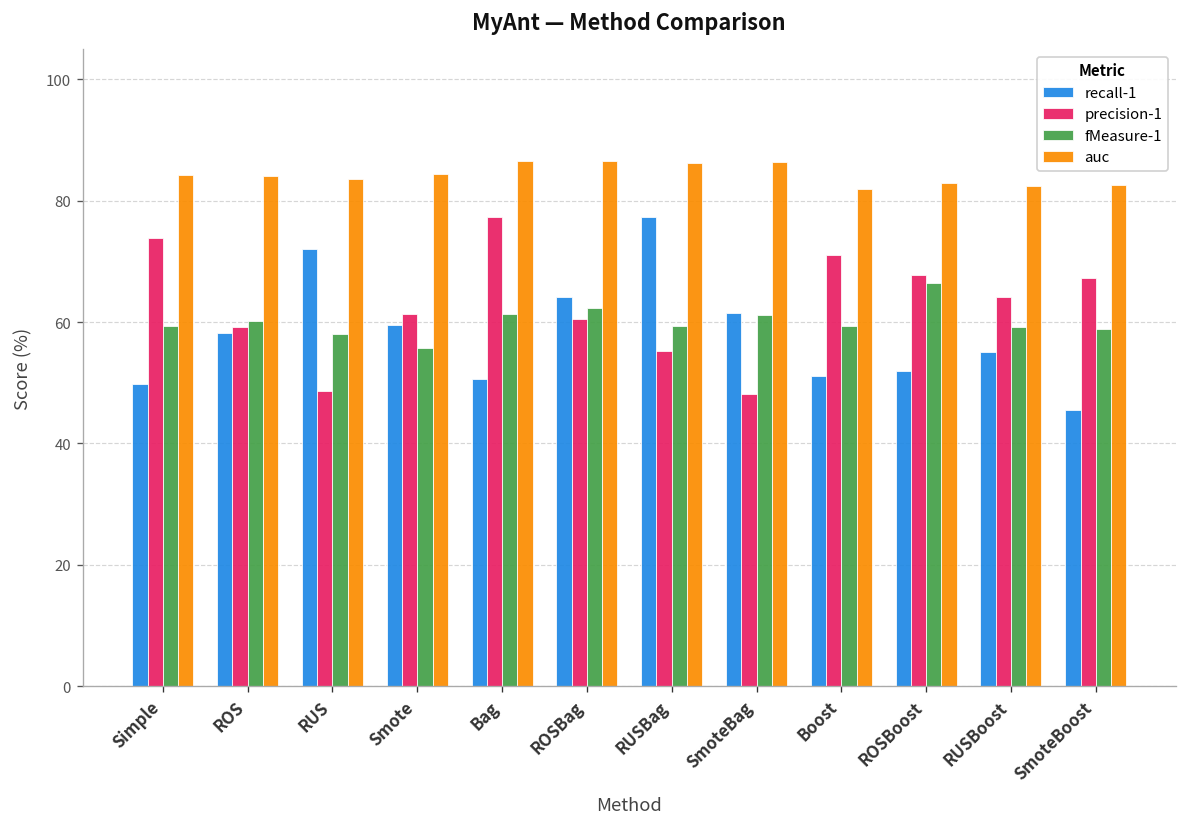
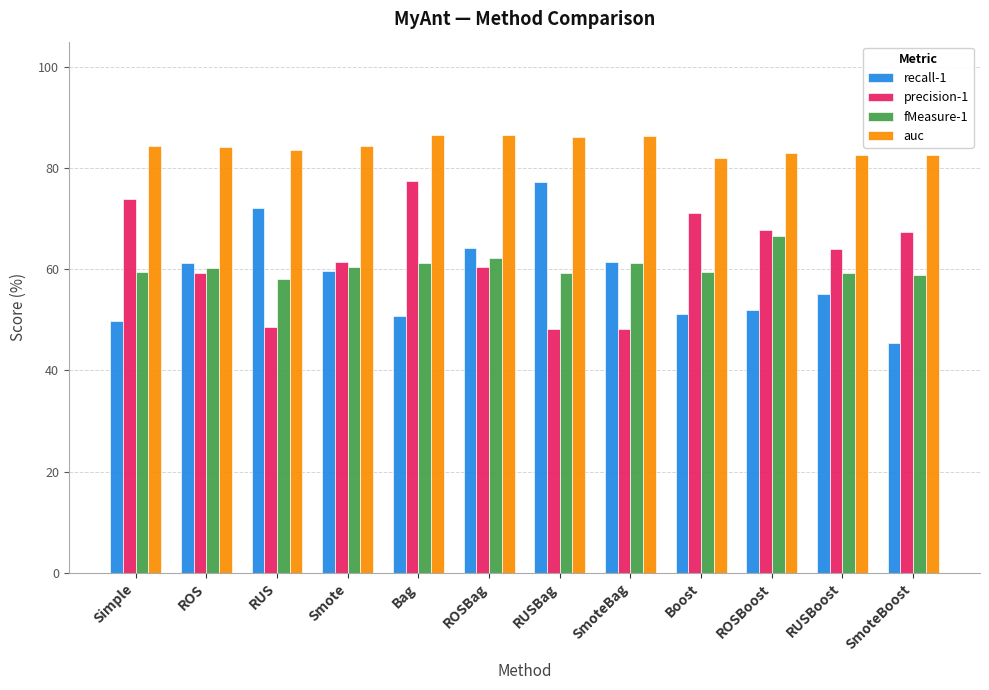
  {
    "recall-1": {
      "Simple": 50,
-     "ROS": 58,
+     "ROS": 61,
      "RUS": 72,
      "Smote": 60,
      "Bag": 51,
      "ROSBag": 64,
      "RUSBag": 77,
      "SmoteBag": 62,
      "Boost": 51,
      "ROSBoost": 52,
      "RUSBoost": 55,
      "SmoteBoost": 46
    },
    "precision-1": {
      "Simple": 74,
      "ROS": 59,
      "RUS": 49,
      "Smote": 61,
      "Bag": 77,
      "ROSBag": 61,
-     "RUSBag": 55,
+     "RUSBag": 48,
      "SmoteBag": 48,
      "Boost": 71,
      "ROSBoost": 68,
      "RUSBoost": 64,
      "SmoteBoost": 67
    },
    "fMeasure-1": {
      "Simple": 59,
      "ROS": 60,
      "RUS": 58,
-     "Smote": 56,
+     "Smote": 60,
      "Bag": 61,
      "ROSBag": 62,
      "RUSBag": 59,
      "SmoteBag": 61,
      "Boost": 59,
      "ROSBoost": 67,
      "RUSBoost": 59,
      "SmoteBoost": 59
    },
    "auc": {
      "Simple": 84,
      "ROS": 84,
      "RUS": 84,
      "Smote": 84,
      "Bag": 87,
      "ROSBag": 87,
      "RUSBag": 86,
      "SmoteBag": 86,
      "Boost": 82,
      "ROSBoost": 83,
      "RUSBoost": 83,
      "SmoteBoost": 83
    }
  }
